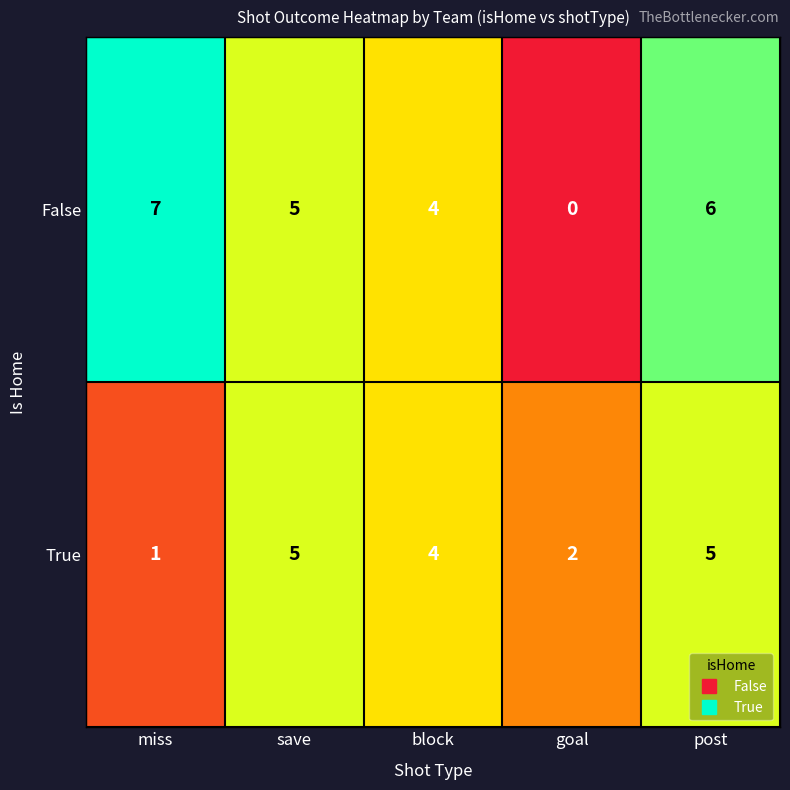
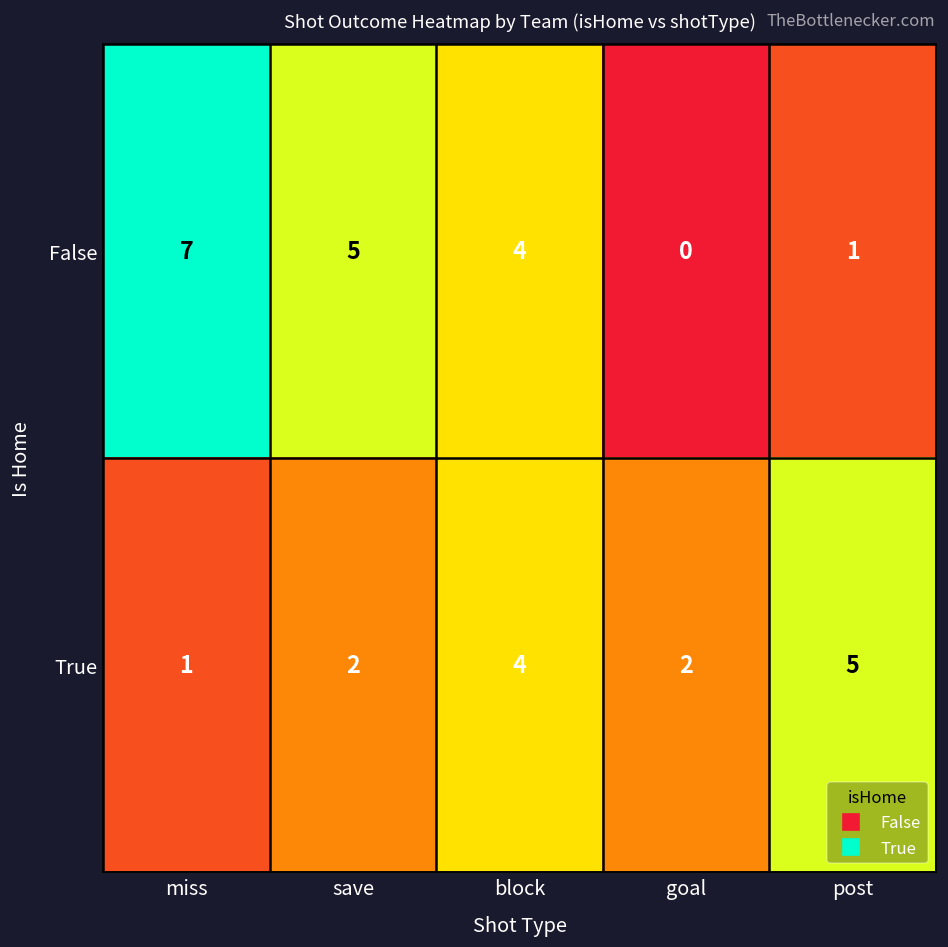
  {
    "False": {
      "miss": 7,
      "save": 5,
      "block": 4,
      "goal": 0,
-     "post": 6
+     "post": 1
    },
    "True": {
      "miss": 1,
-     "save": 5,
+     "save": 2,
      "block": 4,
      "goal": 2,
      "post": 5
    }
  }
